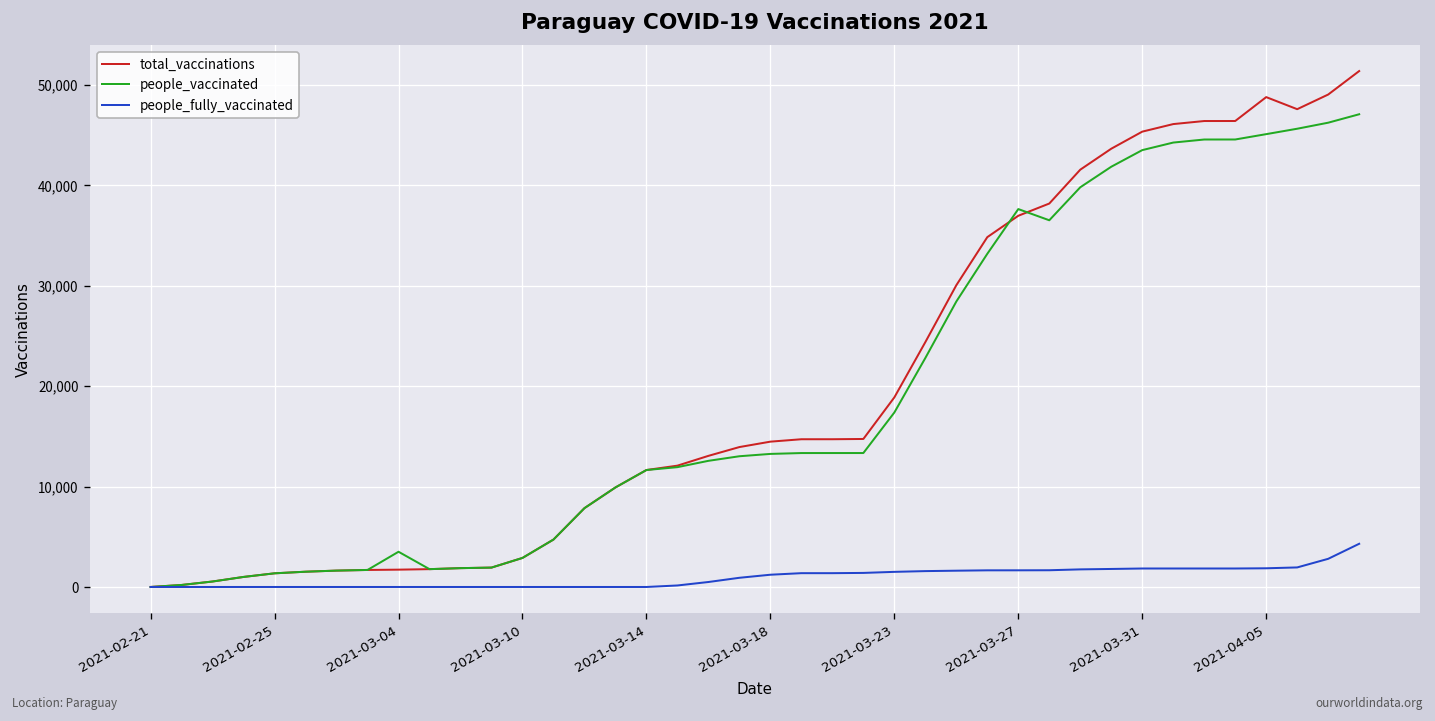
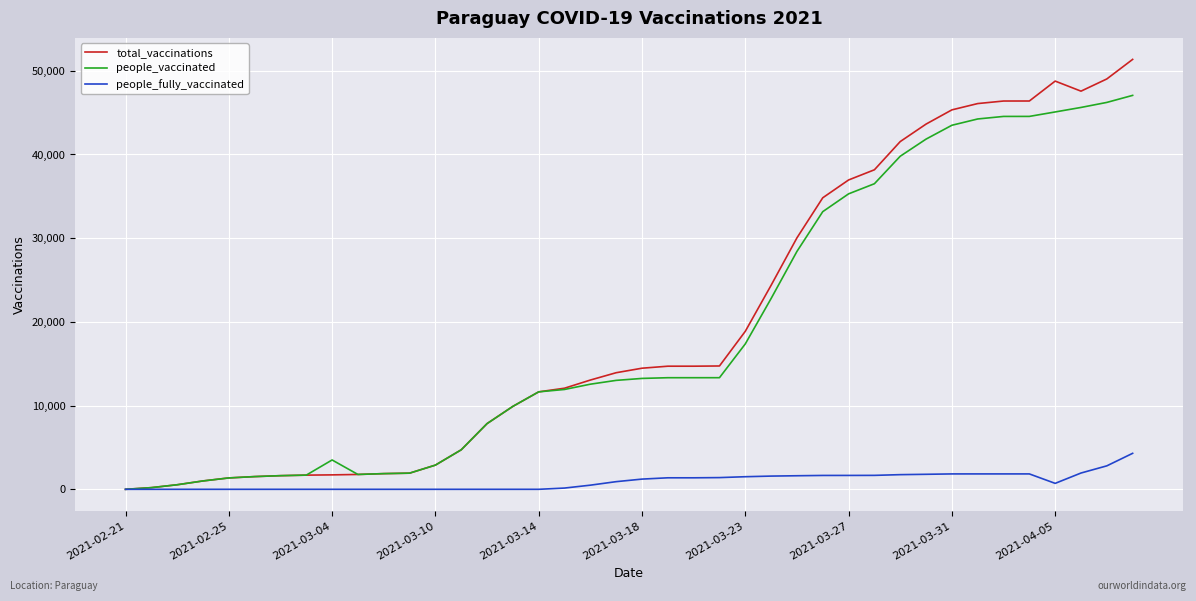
  {
    "total_vaccinations": {
      "2021-03-04": "2,000",
      "2021-03-18": "14,000",
      "2021-03-23": "19,000",
      "2021-03-27": "37,000",
      "2021-03-31": "45,000",
      "2021-04-05": "49,000"
    },
    "people_vaccinated": {
      "2021-03-04": "4,000",
      "2021-03-18": "13,000",
      "2021-03-23": "17,000",
-     "2021-03-27": "38,000",
+     "2021-03-27": "35,000",
      "2021-03-31": "43,000",
      "2021-04-05": "45,000"
    },
    "people_fully_vaccinated": {
      "2021-02-25": "0",
      "2021-03-04": "0",
      "2021-03-10": "0",
      "2021-03-14": "0",
      "2021-03-18": "1,000",
      "2021-03-23": "2,000",
      "2021-03-27": "2,000",
      "2021-03-31": "2,000",
-     "2021-04-05": "2,000"
+     "2021-04-05": "1,000"
    }
  }
